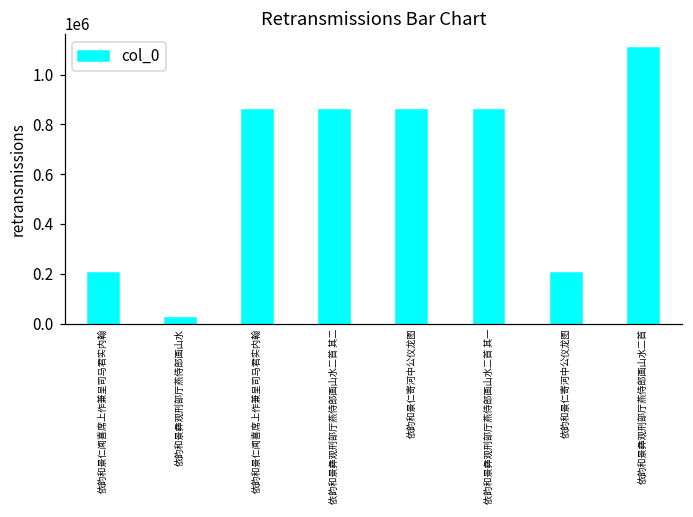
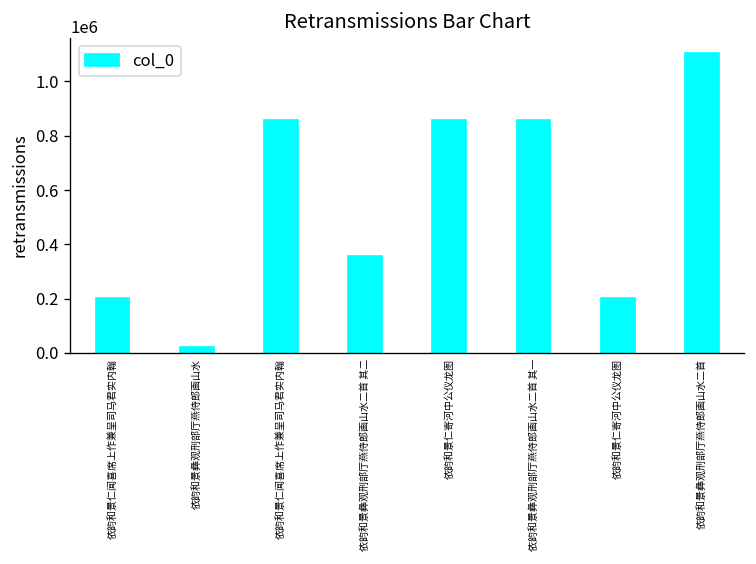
  {
    "依韵和景彝观刑部厅燕侍郎画山水": 20000,
-   "依韵和景彝观刑部厅燕侍郎画山水二首 其二": 860000,
+   "依韵和景彝观刑部厅燕侍郎画山水二首 其二": 360000,
    "依韵和景彝观刑部厅燕侍郎画山水二首 其一": 860000,
    "依韵和景彝观刑部厅燕侍郎画山水二首": 1110000
  }
